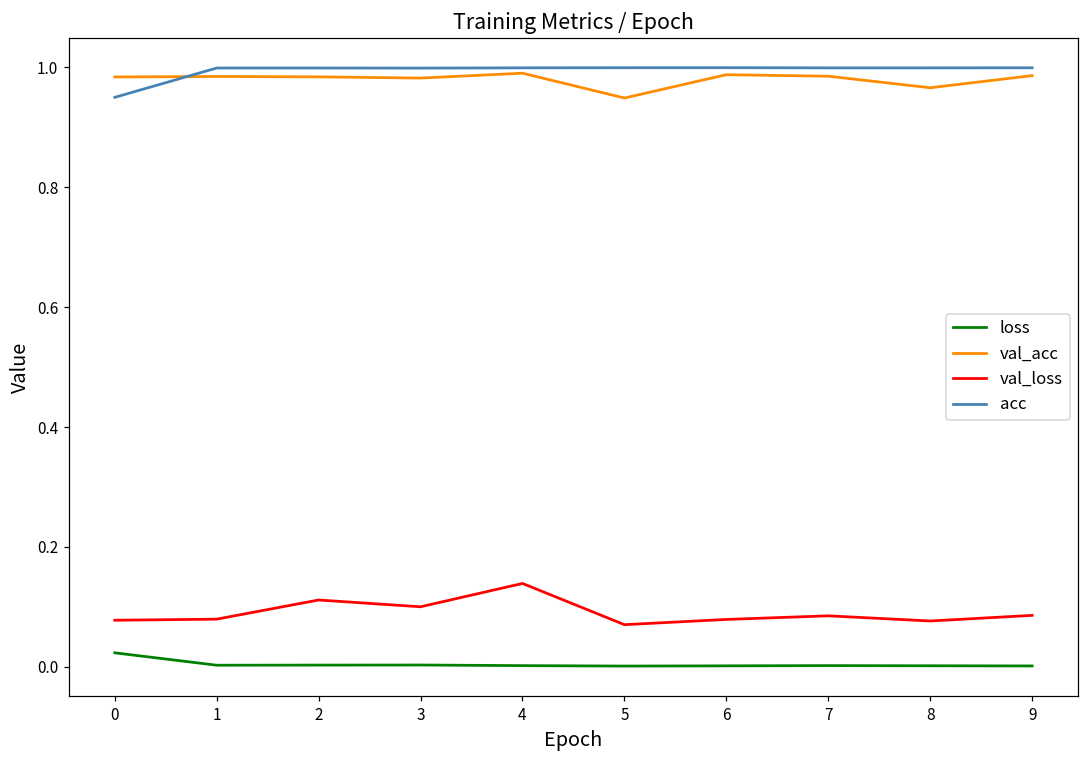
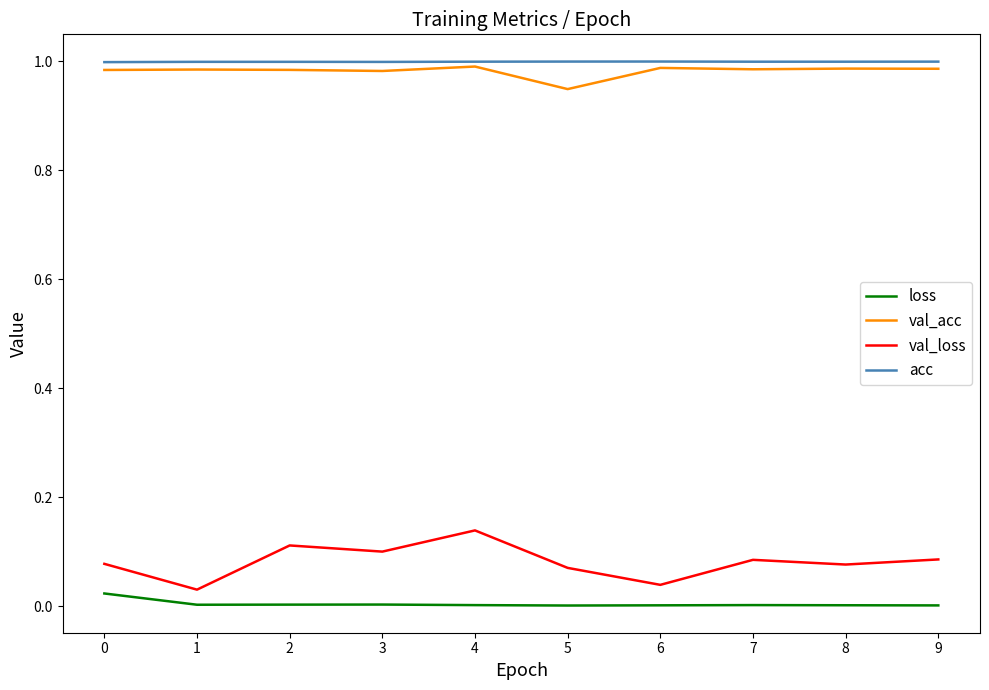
  {
    "loss": {
      "0": 0.02,
      "1": 0.00,
      "2": 0.00,
      "3": 0.00,
      "4": 0.00,
      "5": 0.00,
      "6": 0.00,
      "7": 0.00,
      "8": 0.00,
      "9": 0.00
    },
    "val_acc": {
      "0": 0.98,
      "1": 0.99,
      "2": 0.98,
      "3": 0.98,
      "4": 0.99,
      "5": 0.95,
      "6": 0.99,
      "7": 0.99,
-     "8": 0.97,
+     "8": 0.99,
      "9": 0.99
    },
    "val_loss": {
      "0": 0.08,
-     "1": 0.08,
+     "1": 0.03,
      "2": 0.11,
      "3": 0.10,
      "4": 0.14,
      "5": 0.07,
-     "6": 0.08,
+     "6": 0.04,
      "7": 0.09,
      "8": 0.08,
      "9": 0.09
    },
    "acc": {
-     "0": 0.95,
+     "0": 1.00,
      "1": 1.00,
      "2": 1.00,
      "3": 1.00,
      "4": 1.00,
      "5": 1.00,
      "6": 1.00,
      "7": 1.00,
      "8": 1.00,
      "9": 1.00
    }
  }
